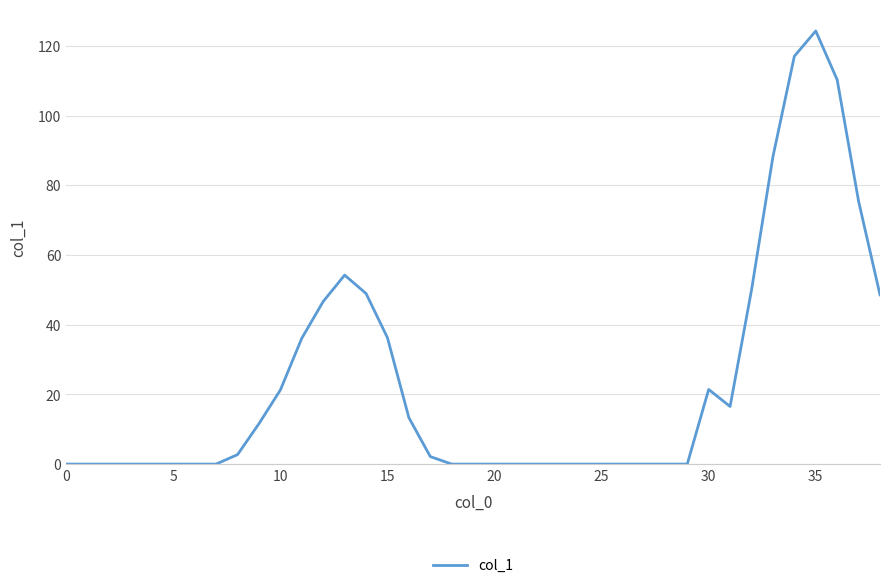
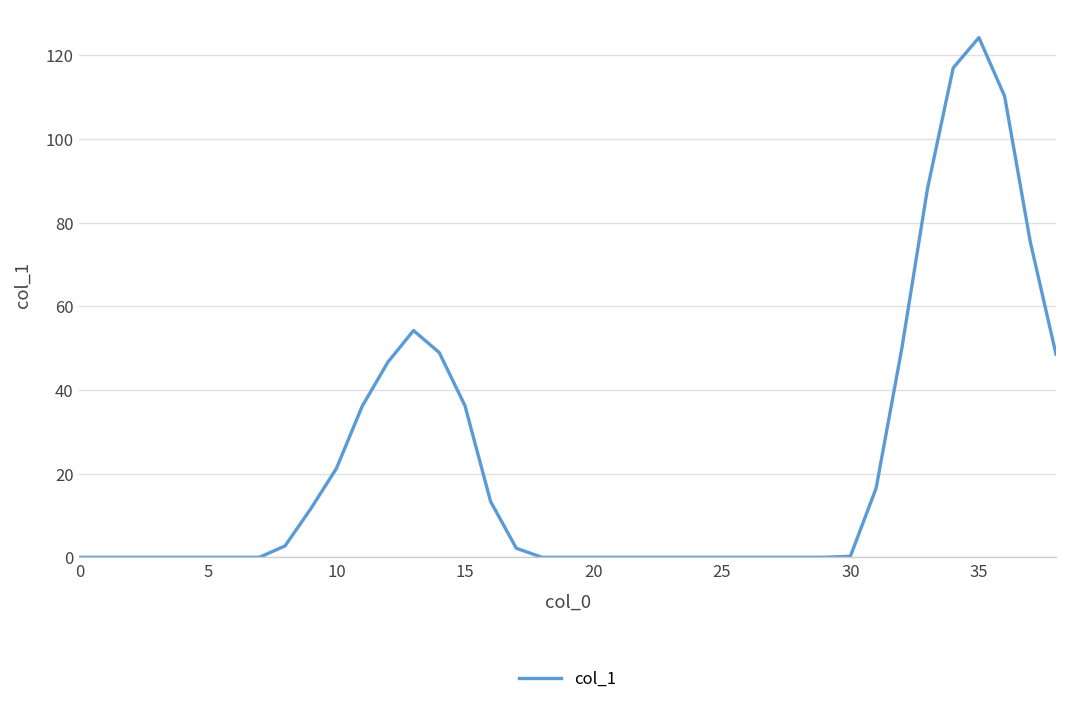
  {
    "0": 0,
    "5": 0,
    "10": 21,
    "15": 36,
    "20": 0,
    "25": 0,
-   "30": 21,
+   "30": 0,
    "35": 124
  }
